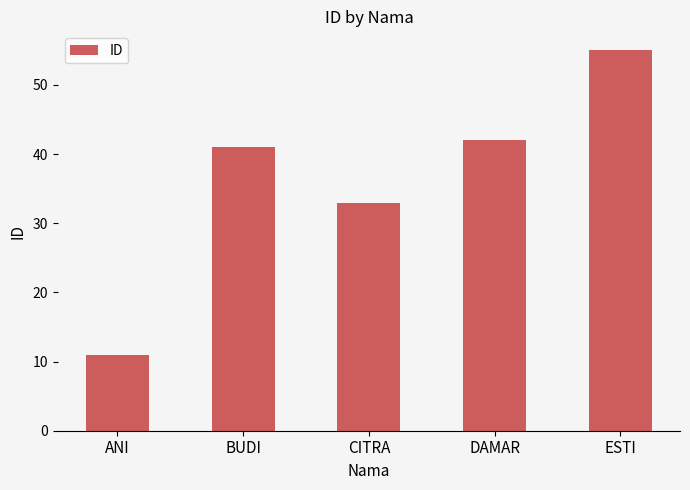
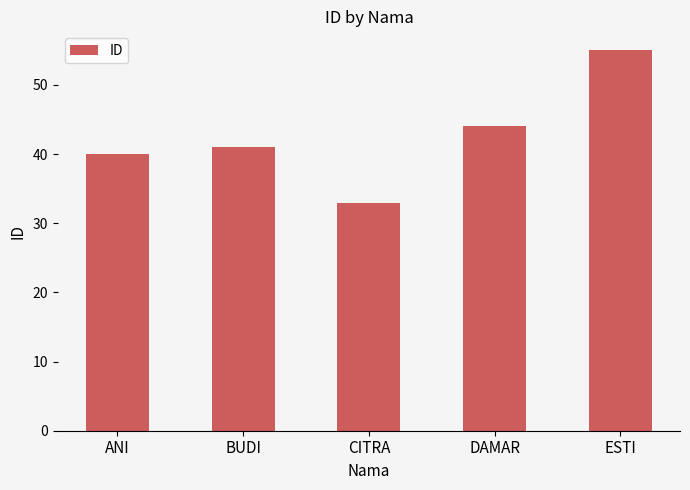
  {
-   "ANI": 11,
+   "ANI": 40,
    "BUDI": 41,
    "CITRA": 33,
-   "DAMAR": 42,
+   "DAMAR": 44,
    "ESTI": 55
  }
